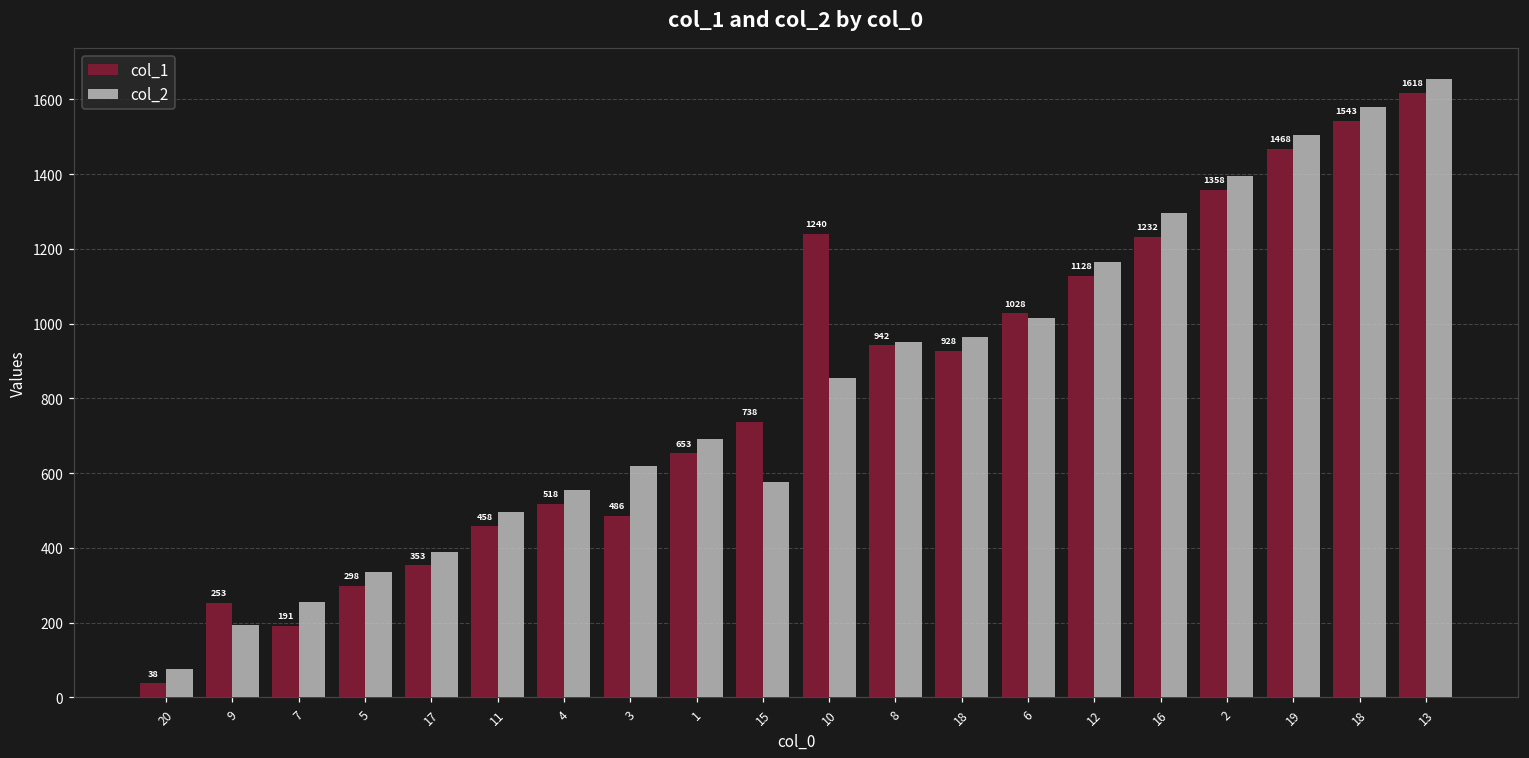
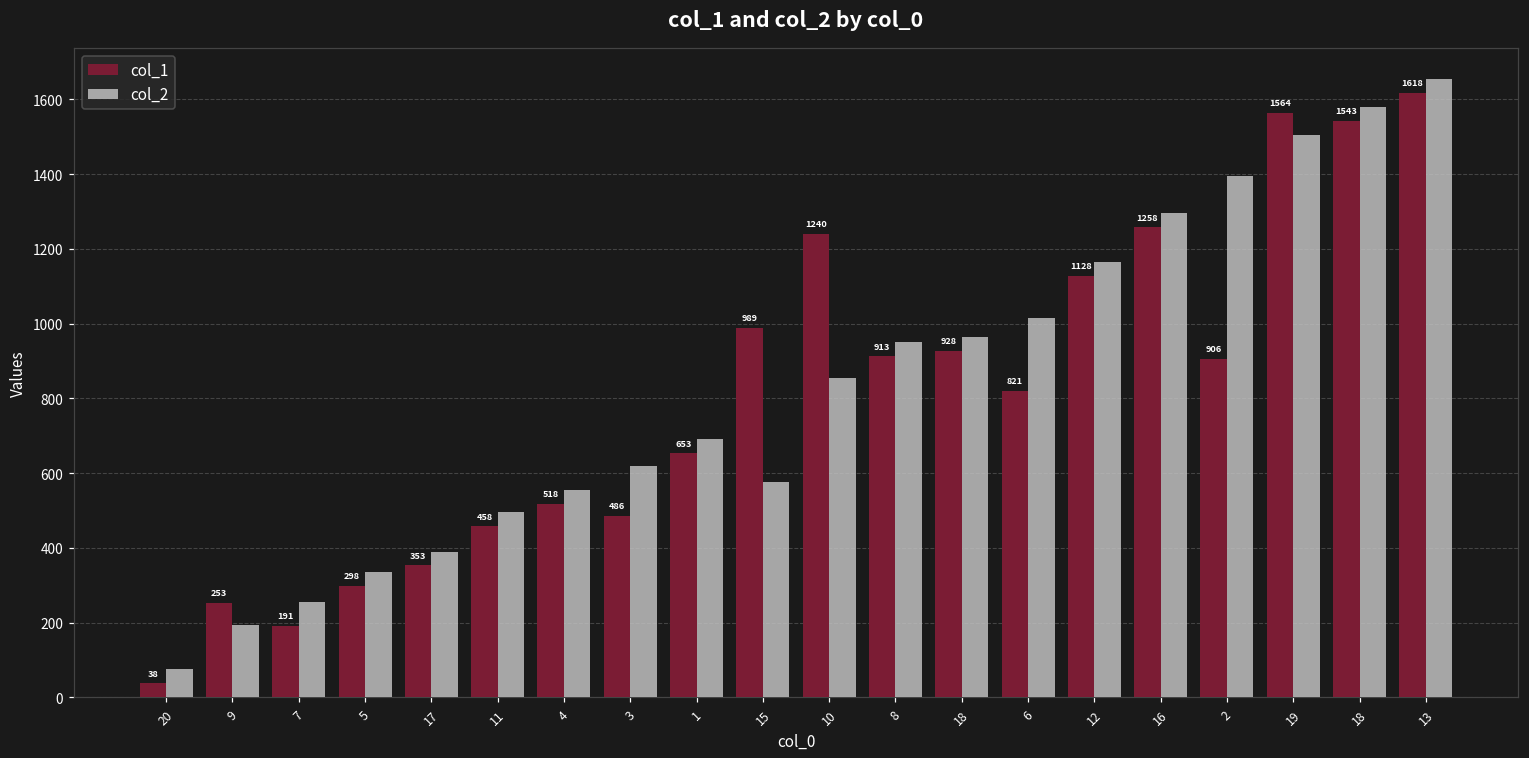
  {
    "col_1": {
      "20": 38,
      "9": 253,
      "7": 191,
      "5": 298,
      "17": 353,
      "11": 458,
      "4": 518,
      "3": 486,
      "1": 653,
-     "15": 738,
+     "15": 989,
      "10": 1240,
-     "8": 942,
-     "6": 1028,
+     "8": 913,
+     "6": 821,
      "12": 1128,
-     "16": 1232,
-     "2": 1358,
-     "19": 1468,
+     "16": 1258,
+     "2": 906,
+     "19": 1564,
      "13": 1618
    },
    "col_2": {
      "20": 80,
      "9": 200,
      "7": 260,
      "5": 340,
      "17": 390,
      "11": 500,
      "4": 560,
      "3": 620,
      "1": 690,
      "15": 580,
      "10": 860,
      "8": 950,
      "6": 1020,
      "12": 1170,
      "16": 1300,
      "2": 1400,
      "19": 1510,
      "13": 1660
    }
  }
